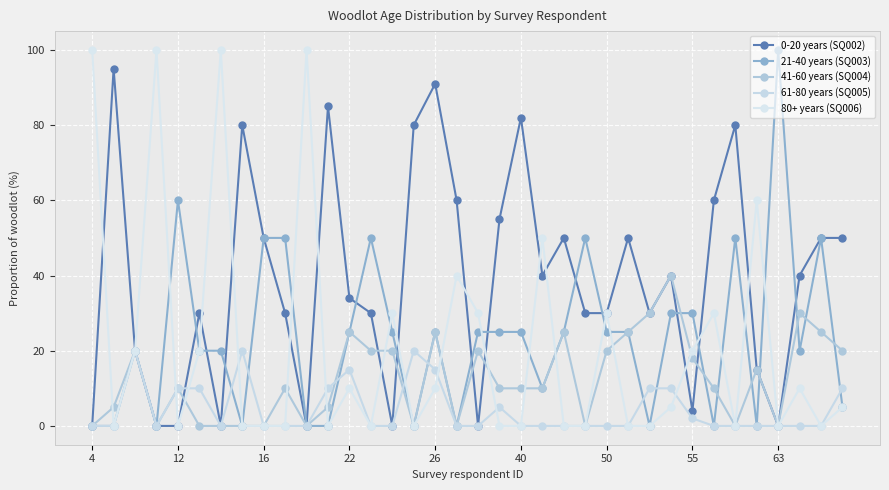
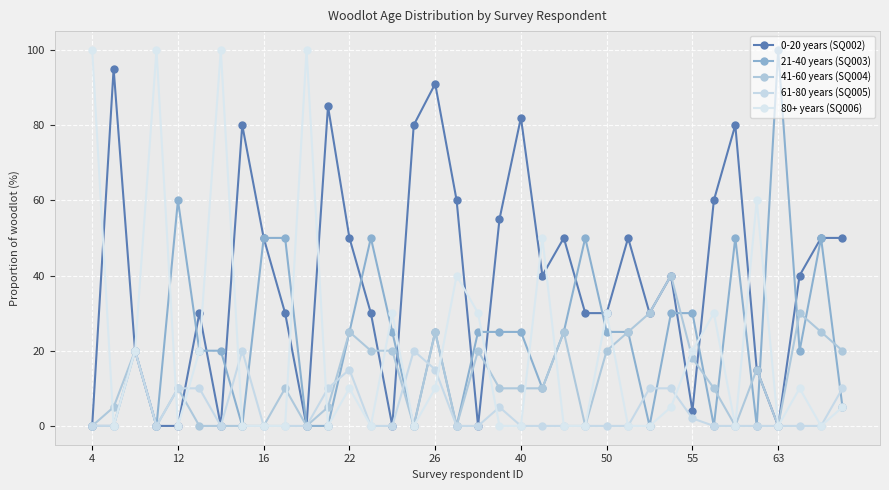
  {
    "0-20 years (SQ002)": {
-     "22": 34,
+     "22": 50,
      "26": 91,
      "40": 82,
      "55": 4
    }
  }
